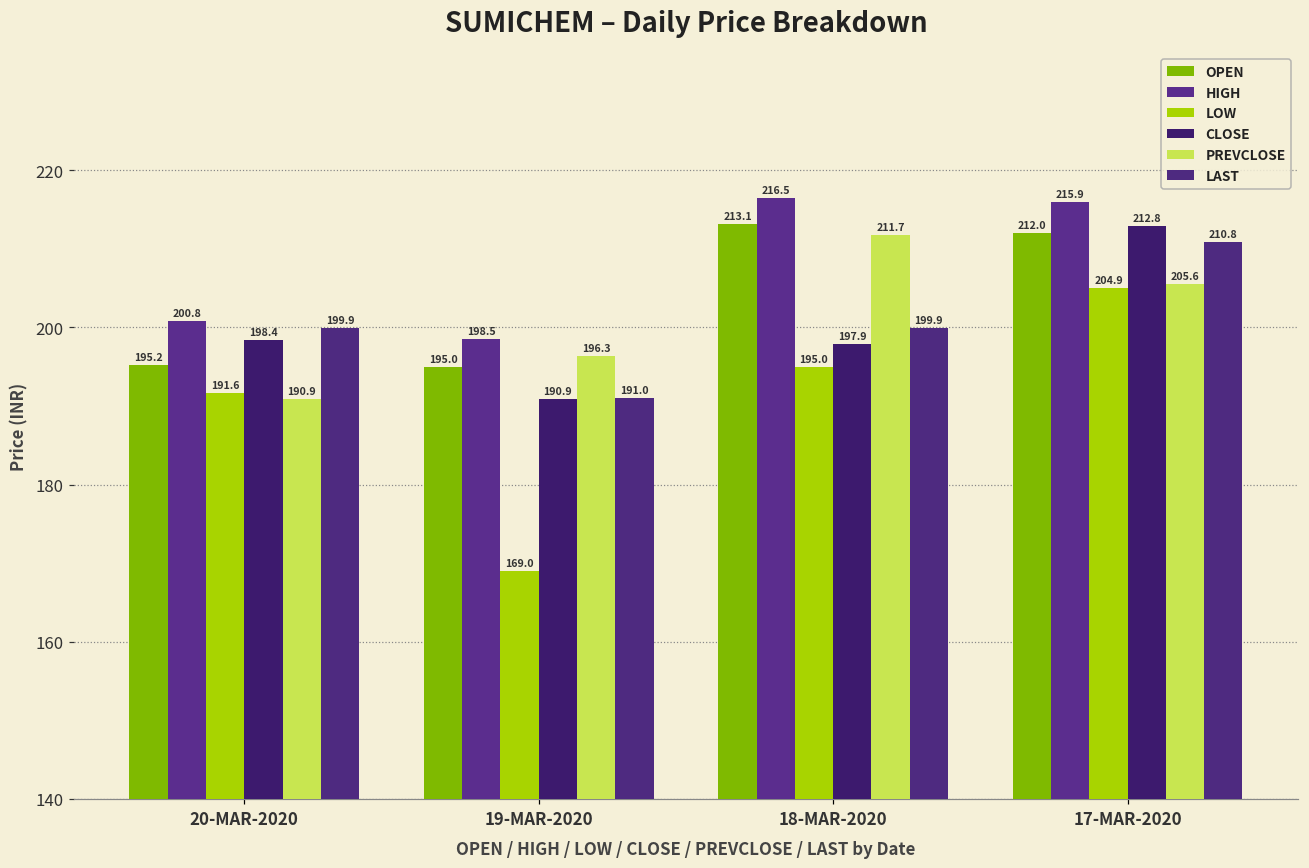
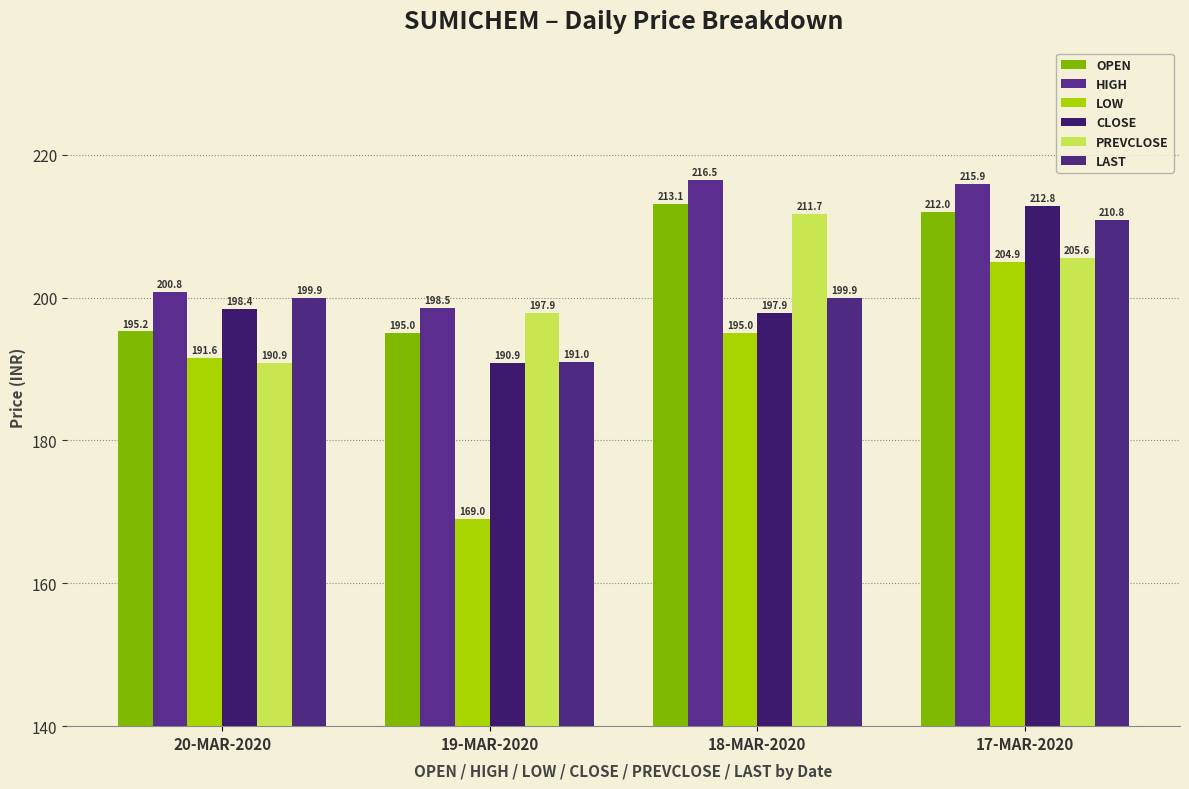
  {
    "PREVCLOSE": {
      "20-MAR-2020": 190.9,
-     "19-MAR-2020": 196.3,
+     "19-MAR-2020": 197.9,
      "18-MAR-2020": 211.7,
      "17-MAR-2020": 205.6
    }
  }
